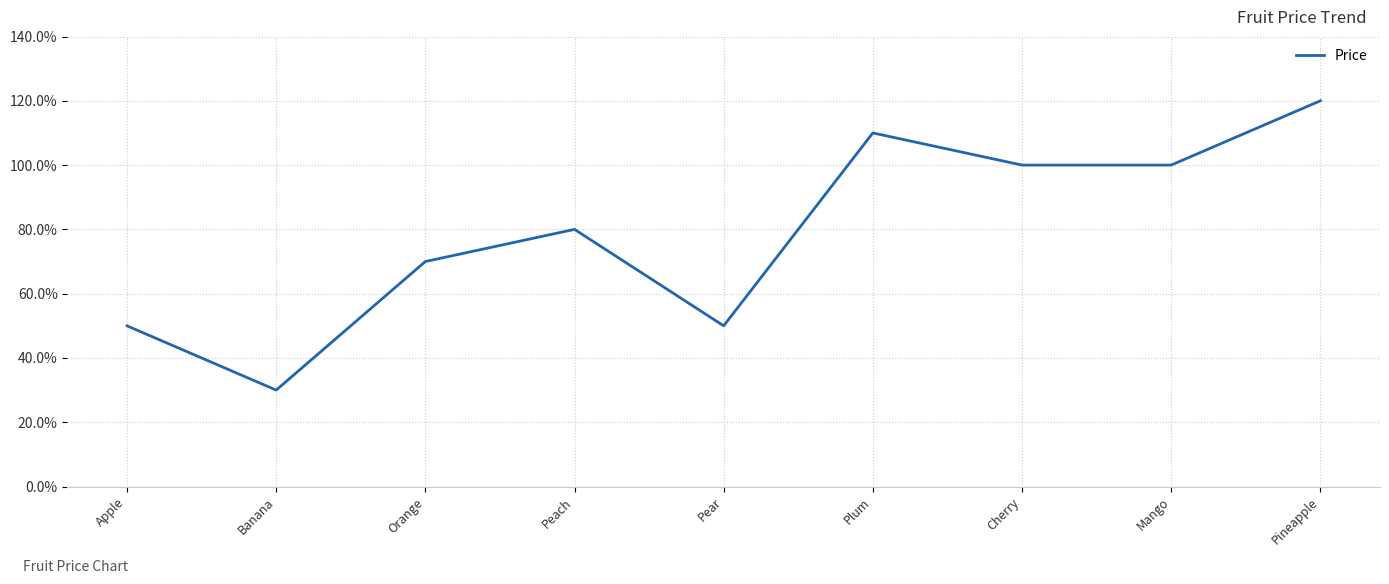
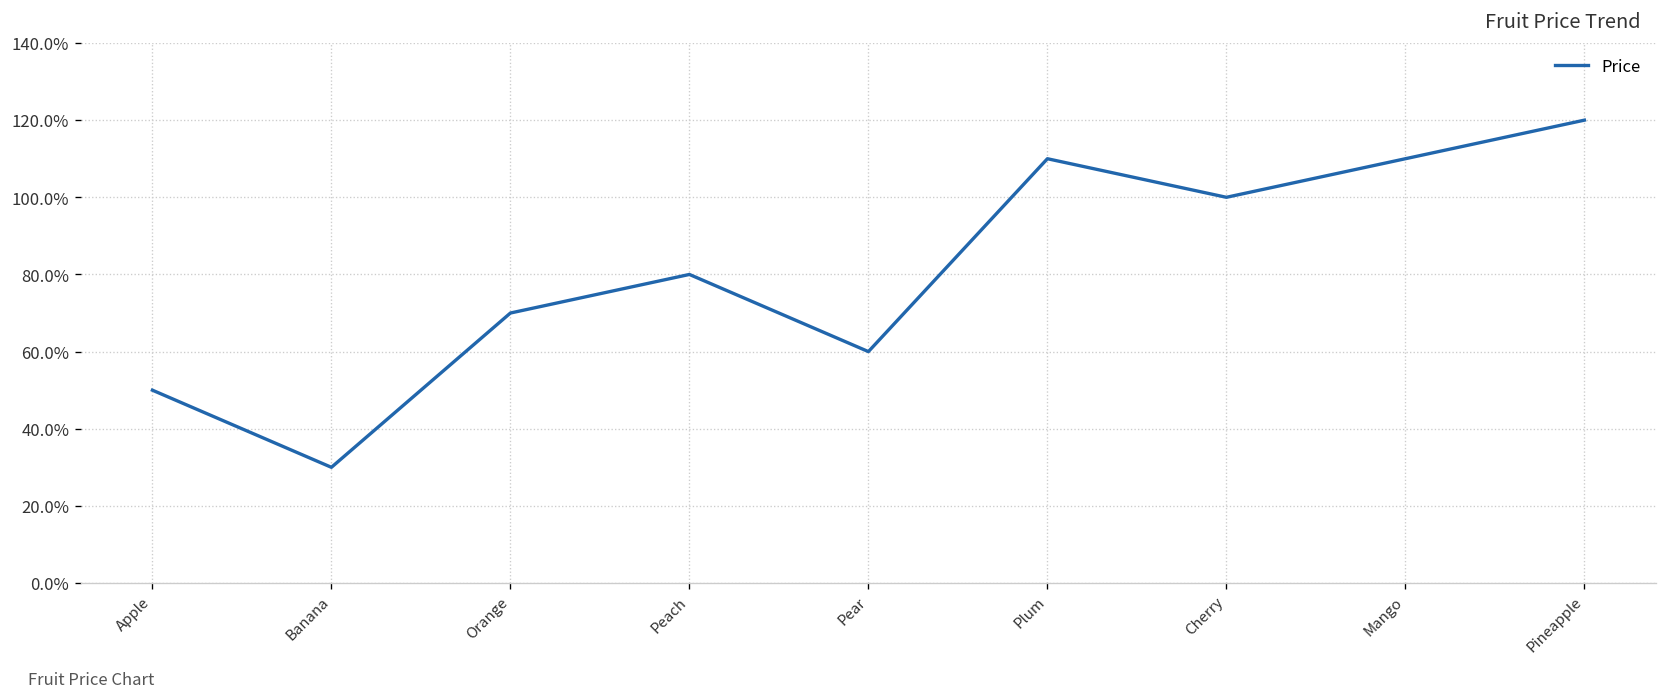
  {
    "Apple": "50%",
    "Banana": "30%",
    "Orange": "70%",
    "Peach": "80%",
-   "Pear": "50%",
+   "Pear": "60%",
    "Plum": "110%",
    "Cherry": "100%",
-   "Mango": "100%",
+   "Mango": "110%",
    "Pineapple": "120%"
  }
